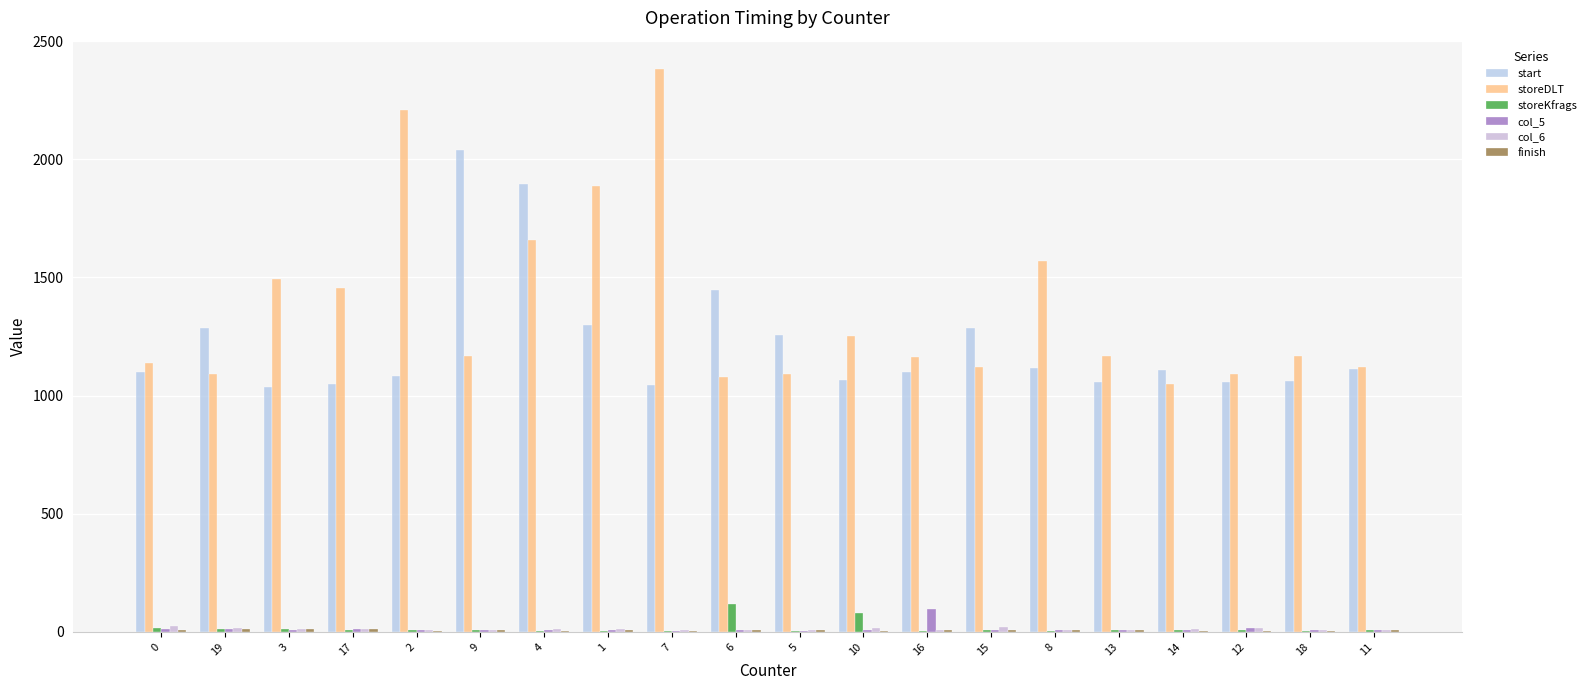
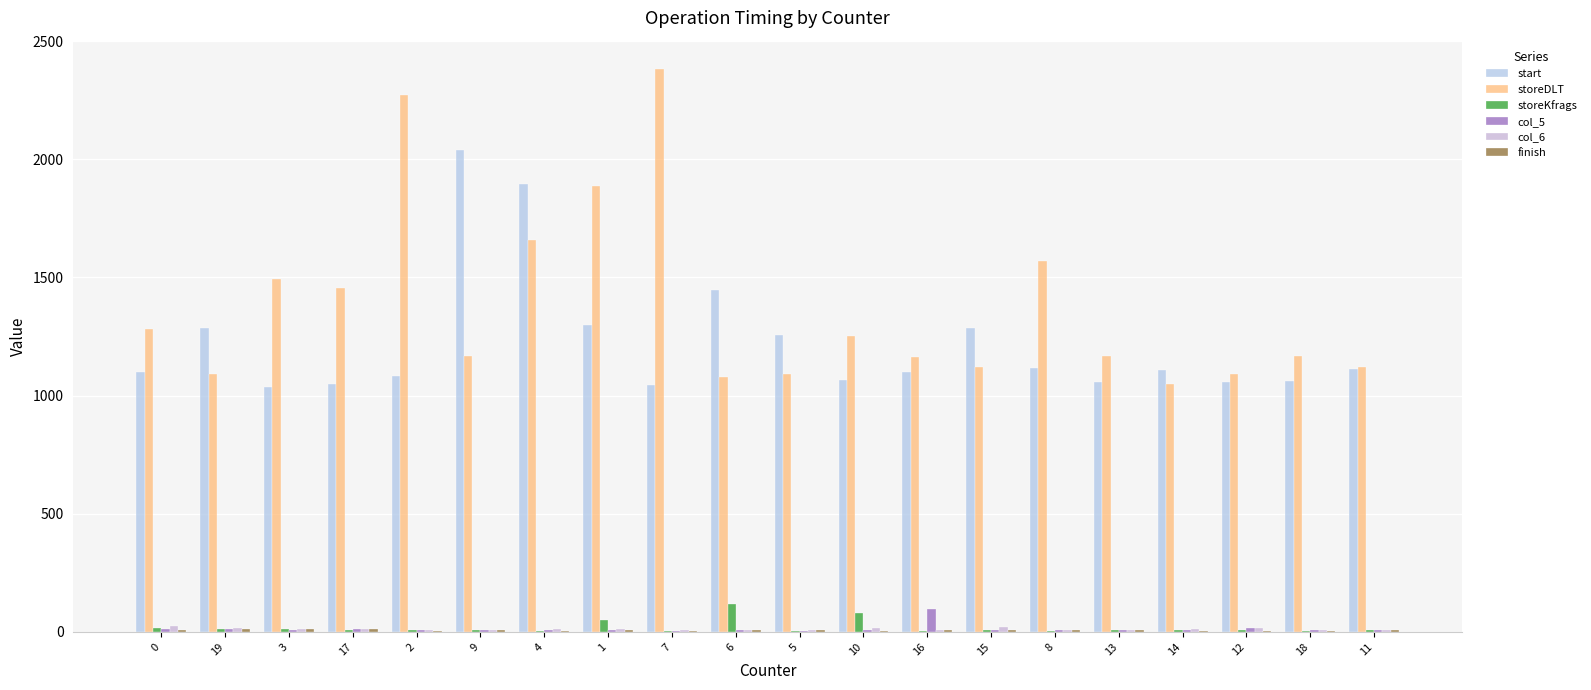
  {
    "storeDLT": {
-     "0": 1140,
+     "0": 1280,
      "19": 1090,
      "3": 1500,
      "17": 1460,
-     "2": 2210,
+     "2": 2270,
      "9": 1170,
      "4": 1660,
      "1": 1890,
      "7": 2380,
      "6": 1080,
      "5": 1090,
      "10": 1250,
      "16": 1160,
      "15": 1120,
      "8": 1570,
      "13": 1170,
      "14": 1050,
      "12": 1090,
      "18": 1170,
      "11": 1120
    },
    "storeKfrags": {
      "0": 20,
      "19": 10,
      "3": 10,
-     "1": 10,
+     "1": 50,
      "6": 120,
      "10": 80
    },
    "col_5": {
      "0": 10,
      "19": 10,
      "17": 10,
      "16": 100,
      "12": 20
    },
    "finish": {
      "19": 10,
      "3": 10,
      "17": 10
    }
  }
